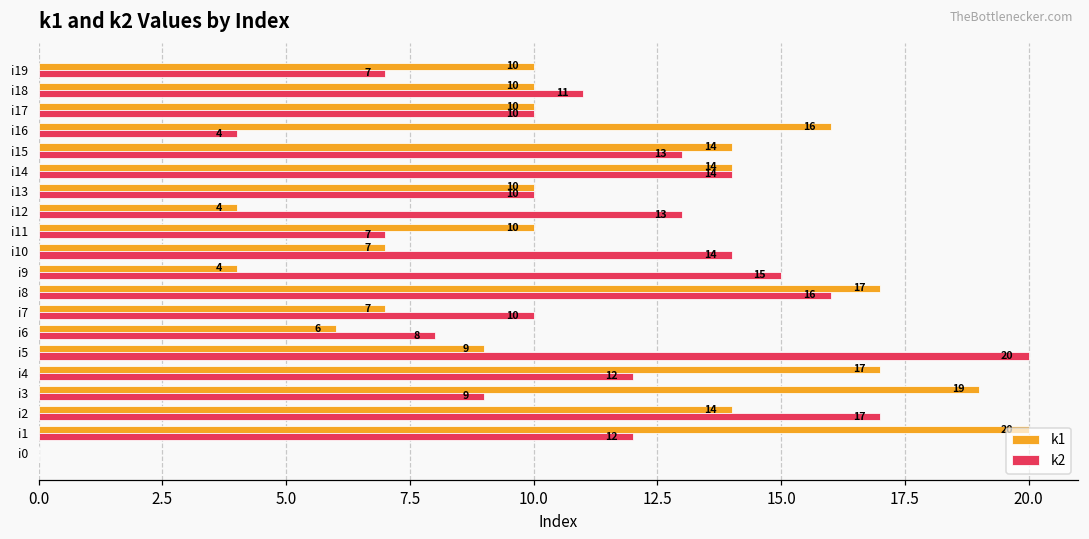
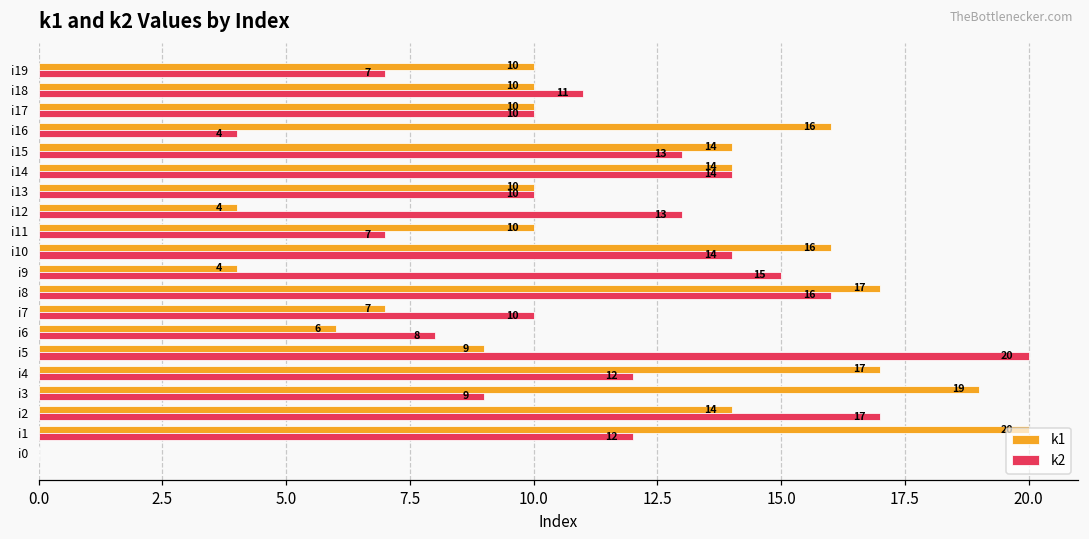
  {
    "k1": {
      "i19": 10,
      "i18": 10,
      "i16": 16,
      "i15": 14,
      "i12": 4,
      "i11": 10,
-     "i10": 7,
+     "i10": 16,
      "i9": 4,
      "i8": 17,
      "i7": 7,
      "i6": 6,
      "i5": 9,
      "i4": 17,
      "i3": 19,
      "i2": 14
    },
    "k2": {
      "i19": 7,
      "i18": 11,
      "i16": 4,
      "i15": 13,
      "i12": 13,
      "i11": 7,
      "i10": 14,
      "i9": 15,
      "i8": 16,
      "i7": 10,
      "i6": 8,
      "i5": 20,
      "i4": 12,
      "i3": 9,
      "i2": 17,
      "i1": 12
    }
  }
